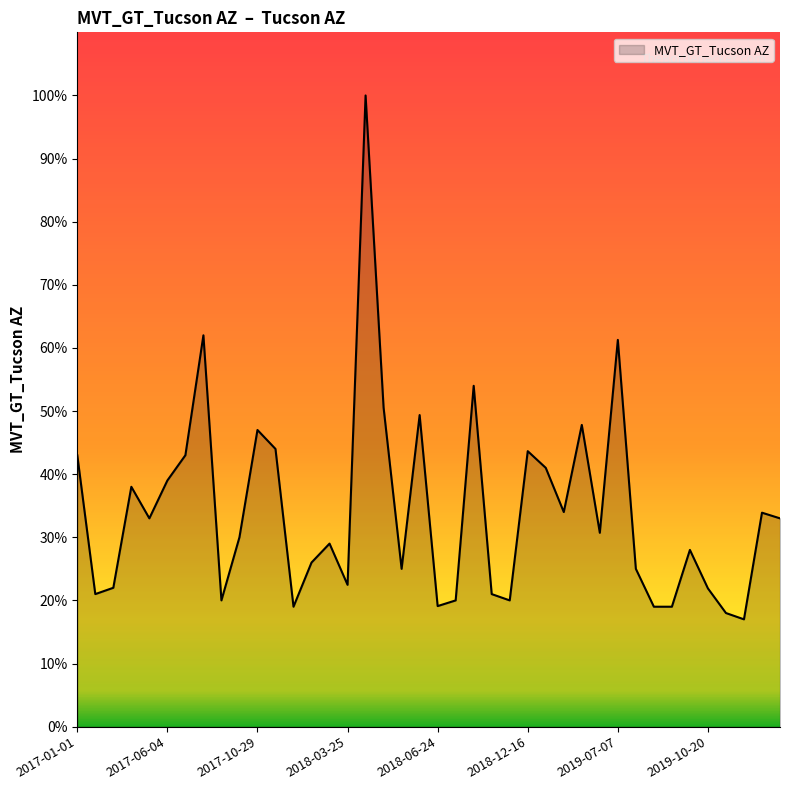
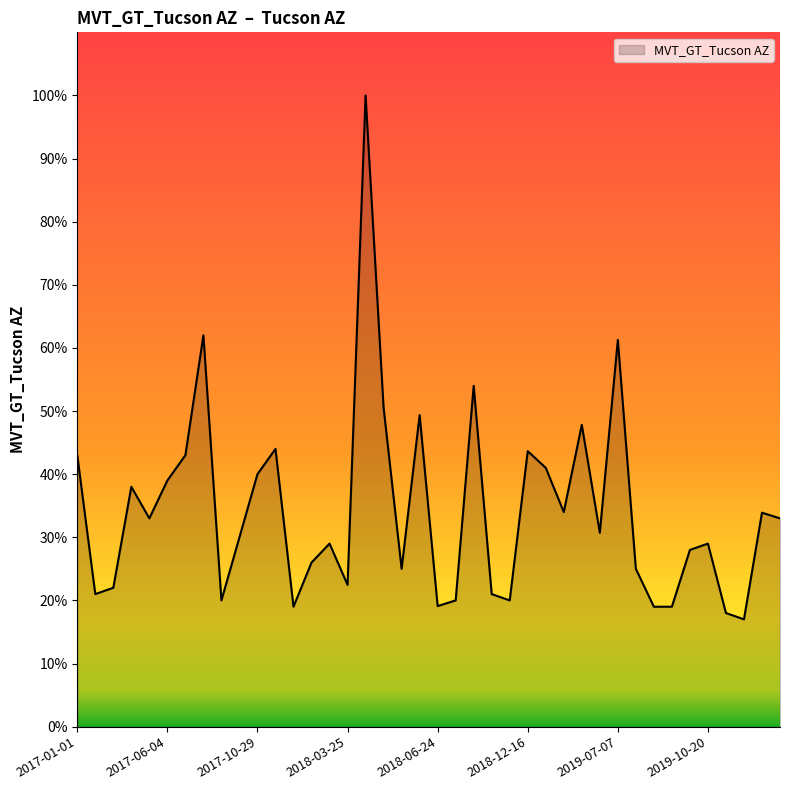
  {
    "2017-01-01": "43%",
    "2017-06-04": "39%",
-   "2017-10-29": "47%",
+   "2017-10-29": "40%",
    "2018-03-25": "22%",
    "2018-06-24": "19%",
    "2018-12-16": "44%",
    "2019-07-07": "61%",
-   "2019-10-20": "22%"
+   "2019-10-20": "29%"
  }
